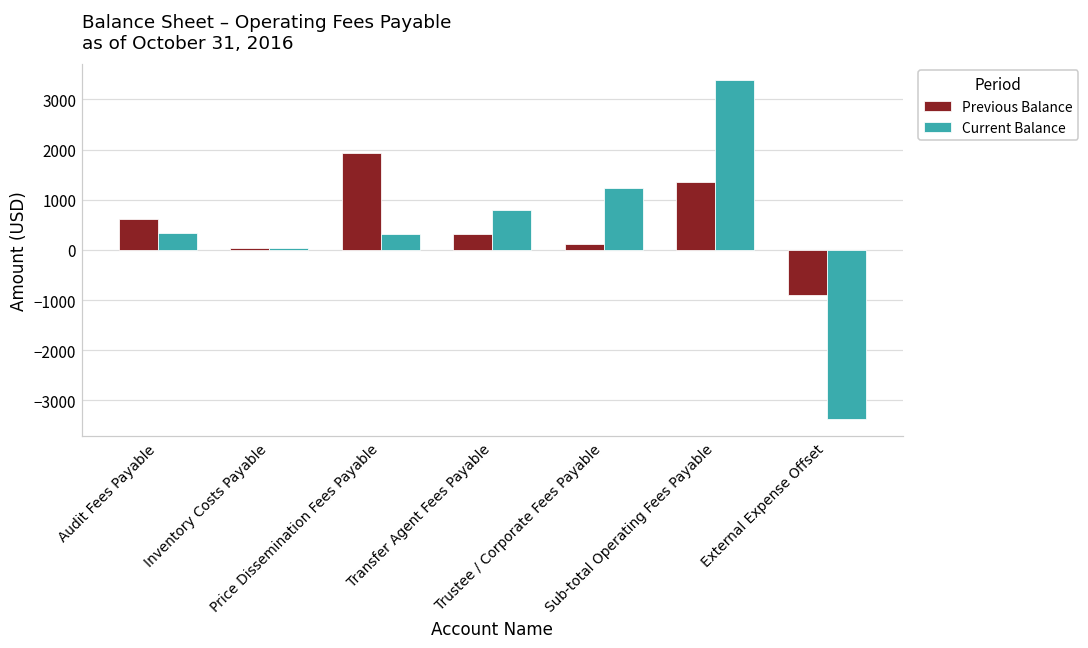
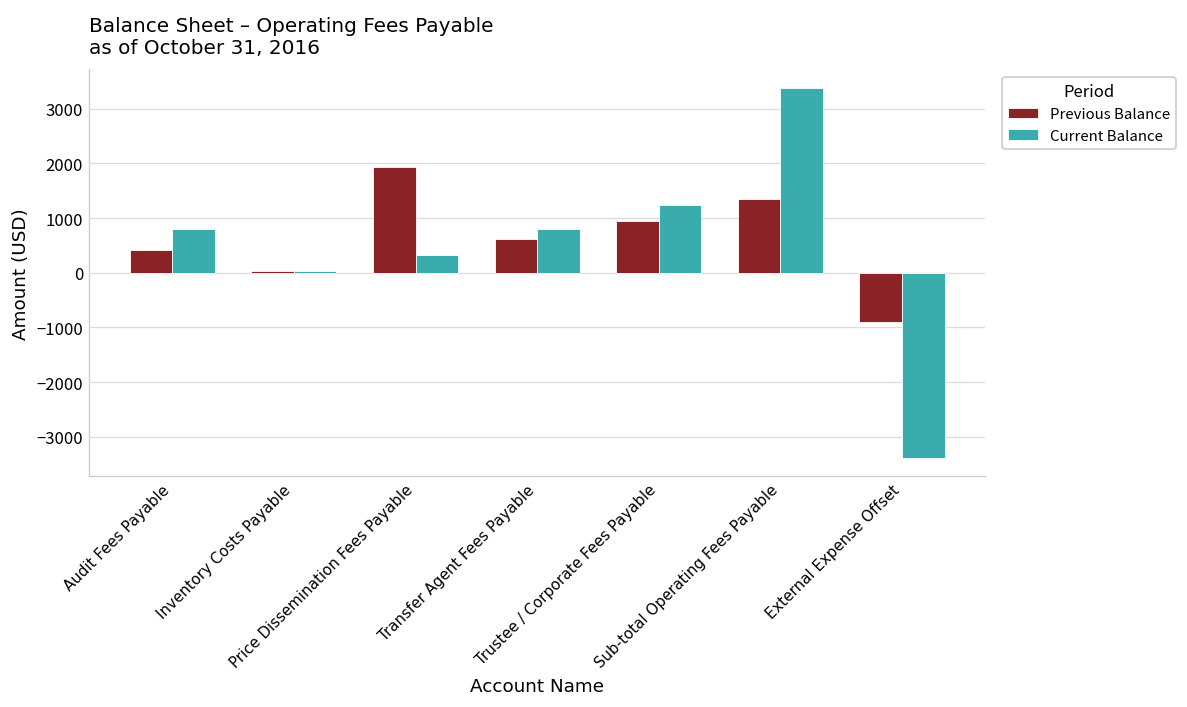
  {
    "Previous Balance": {
-     "Audit Fees Payable": 600,
+     "Audit Fees Payable": 400,
      "Price Dissemination Fees Payable": 1900,
-     "Transfer Agent Fees Payable": 300,
-     "Trustee / Corporate Fees Payable": 100,
+     "Transfer Agent Fees Payable": 600,
+     "Trustee / Corporate Fees Payable": 900,
      "Sub-total Operating Fees Payable": 1400,
      "External Expense Offset": -900
    },
    "Current Balance": {
-     "Audit Fees Payable": 300,
+     "Audit Fees Payable": 800,
      "Price Dissemination Fees Payable": 300,
      "Transfer Agent Fees Payable": 800,
      "Trustee / Corporate Fees Payable": 1200,
      "Sub-total Operating Fees Payable": 3400,
      "External Expense Offset": -3400
    }
  }
